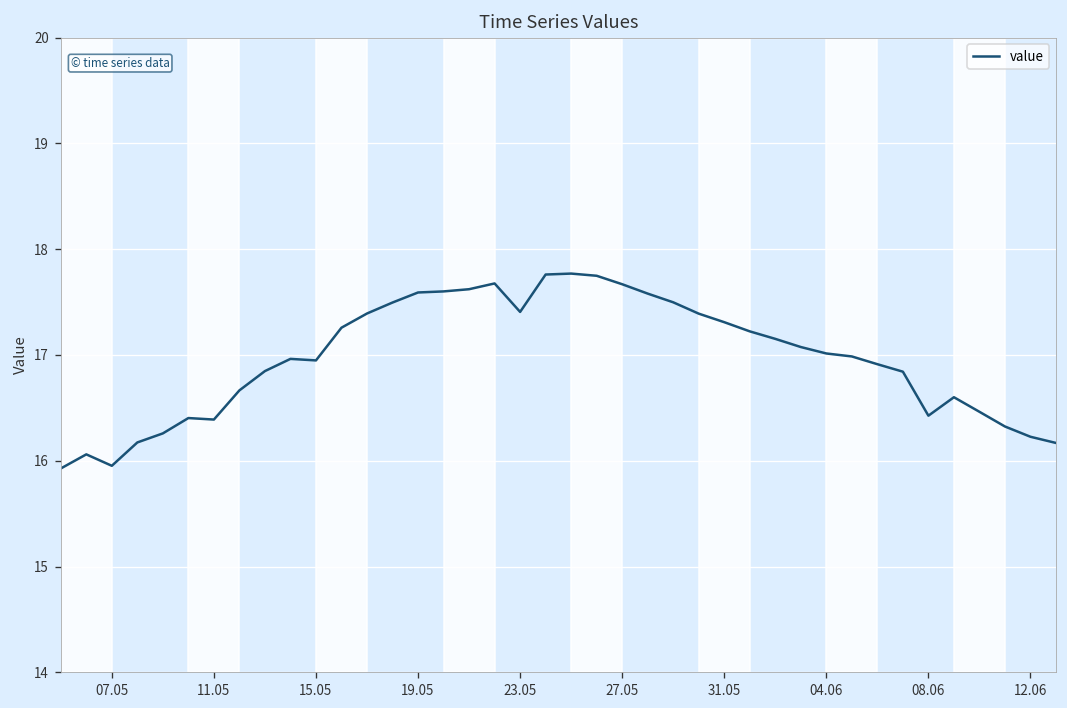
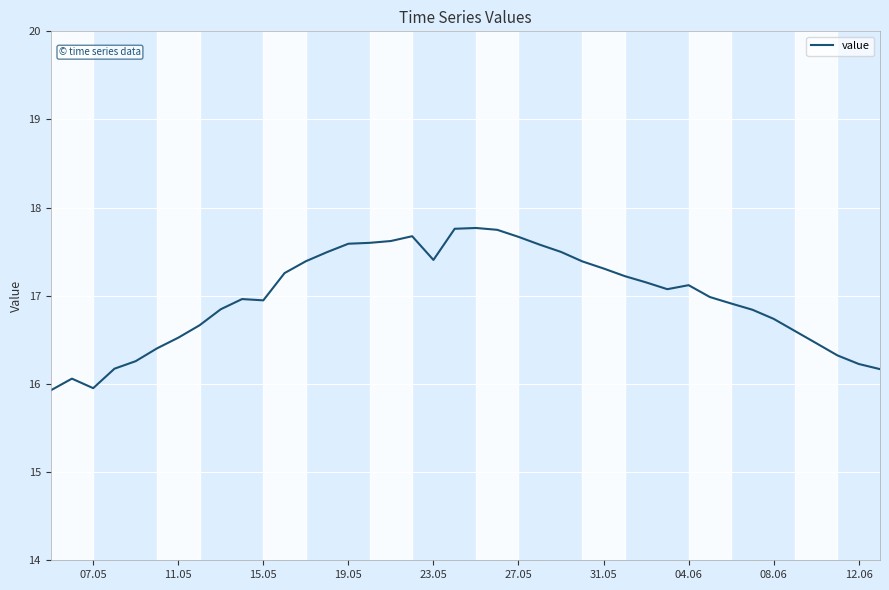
  {
    "07.05": 16.0,
-   "11.05": 16.4,
+   "11.05": 16.5,
    "15.05": 16.9,
    "19.05": 17.6,
    "23.05": 17.4,
    "27.05": 17.7,
    "31.05": 17.3,
-   "04.06": 17.0,
-   "08.06": 16.4,
+   "04.06": 17.1,
+   "08.06": 16.7,
    "12.06": 16.2
  }
